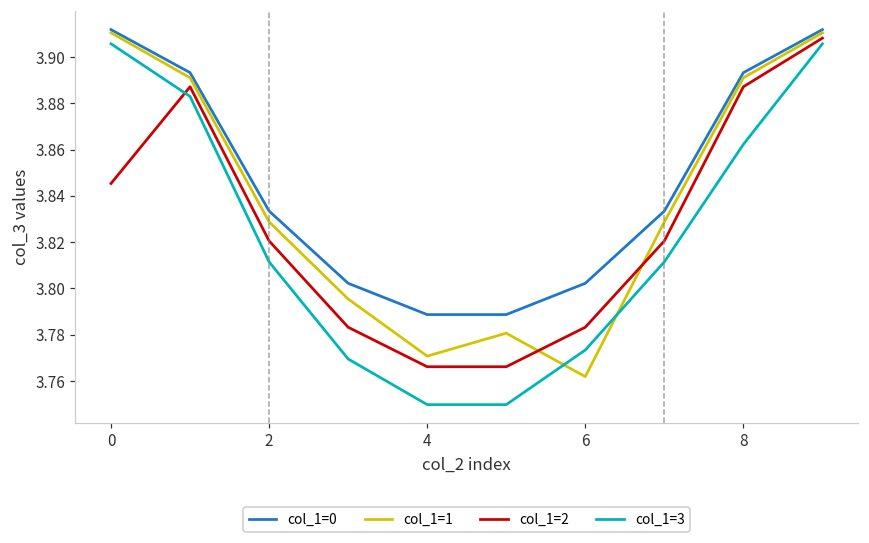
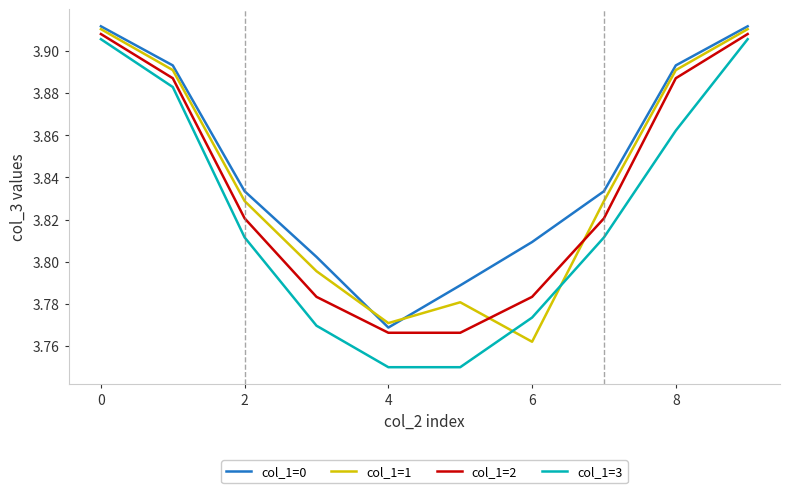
  {
    "col_1=0": {
      "0": 3.912,
      "2": 3.833,
-     "4": 3.789,
-     "6": 3.802,
+     "4": 3.769,
+     "6": 3.809,
      "8": 3.893
    },
    "col_1=1": {
      "0": 3.910,
      "2": 3.829,
      "4": 3.771,
      "6": 3.762,
      "8": 3.891
    },
    "col_1=2": {
-     "0": 3.845,
+     "0": 3.908,
      "2": 3.821,
      "4": 3.766,
      "6": 3.783,
      "8": 3.887
    },
    "col_1=3": {
      "0": 3.906,
      "2": 3.811,
      "4": 3.750,
      "6": 3.773,
      "8": 3.862
    }
  }
